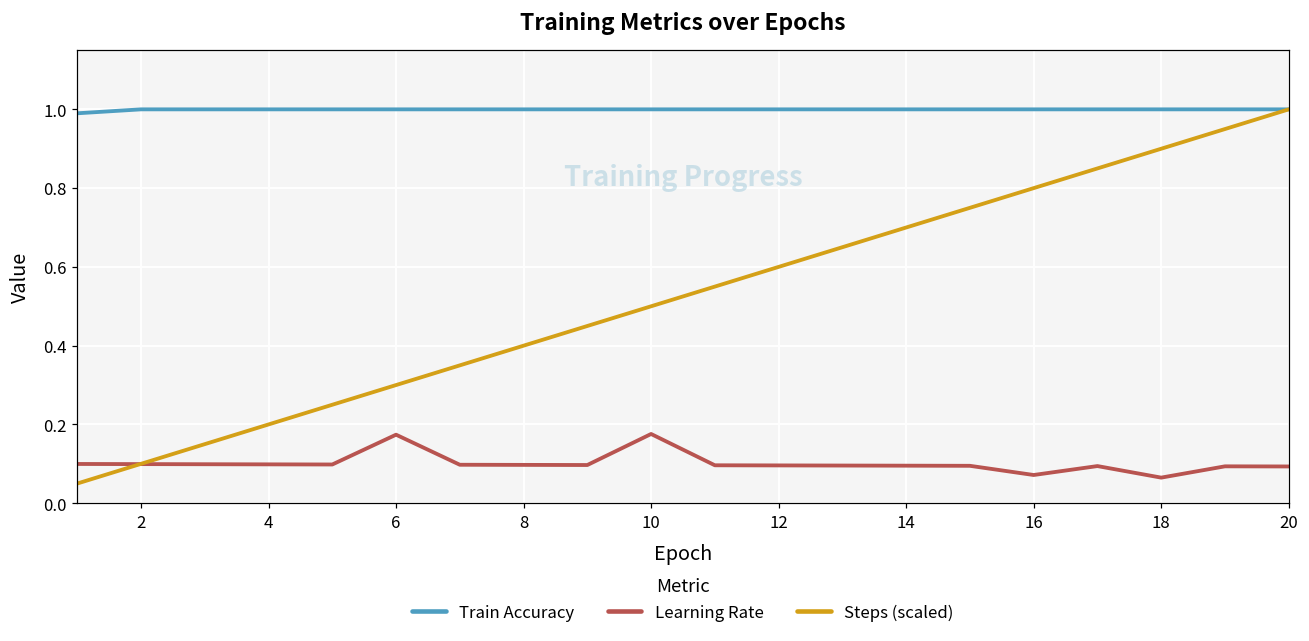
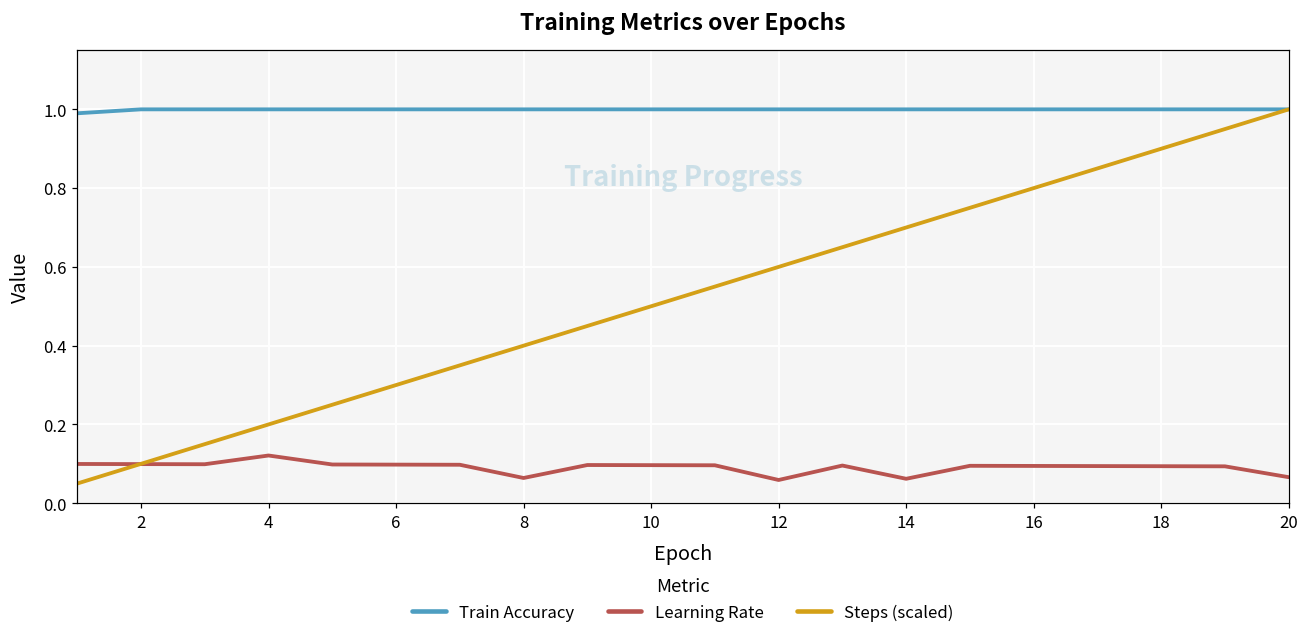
  {
    "Train Accuracy": {
      "2": 1.00,
      "4": 1.00,
      "6": 1.00,
      "8": 1.00,
      "10": 1.00,
      "12": 1.00,
      "14": 1.00,
      "16": 1.00,
      "18": 1.00
    },
    "Learning Rate": {
-     "4": 0.10,
-     "6": 0.17,
-     "8": 0.10,
-     "10": 0.18,
-     "12": 0.10,
-     "14": 0.10,
-     "16": 0.07,
-     "18": 0.07,
-     "20": 0.09
+     "4": 0.12,
+     "6": 0.10,
+     "8": 0.06,
+     "10": 0.10,
+     "12": 0.06,
+     "14": 0.06,
+     "16": 0.09,
+     "18": 0.09,
+     "20": 0.07
    },
    "Steps (scaled)": {
      "4": 0.20,
      "6": 0.30,
      "8": 0.40,
      "10": 0.50,
      "12": 0.60,
      "14": 0.70,
      "16": 0.80,
      "18": 0.90
    }
  }
